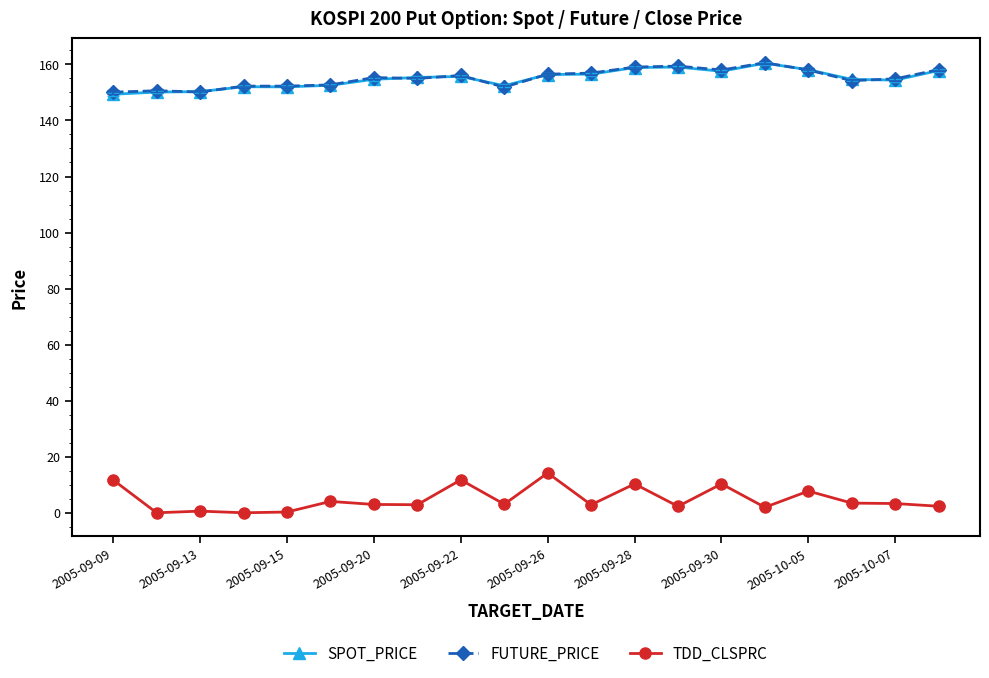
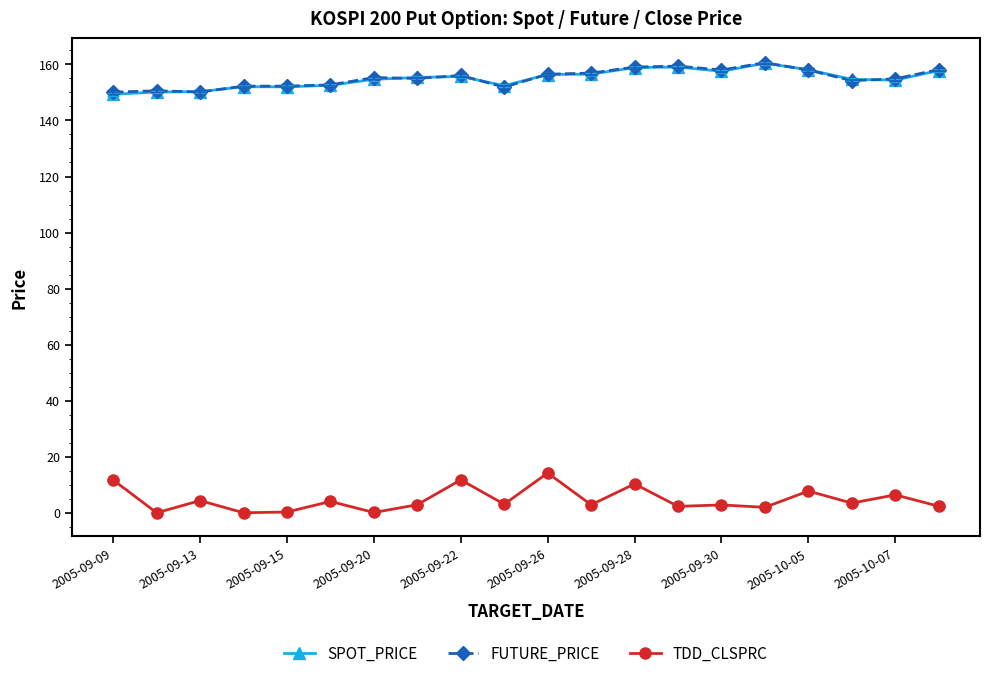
  {
    "TDD_CLSPRC": {
-     "2005-09-13": 1,
-     "2005-09-20": 3,
-     "2005-09-30": 10,
-     "2005-10-07": 3
+     "2005-09-13": 4,
+     "2005-09-20": 0,
+     "2005-09-30": 3,
+     "2005-10-07": 6
    }
  }
